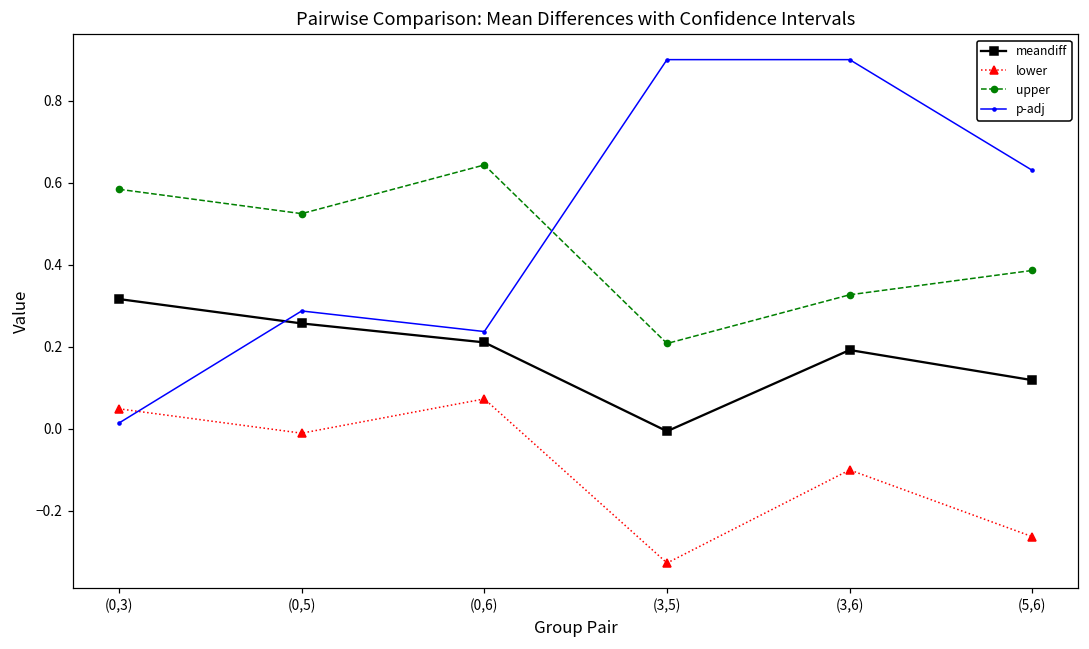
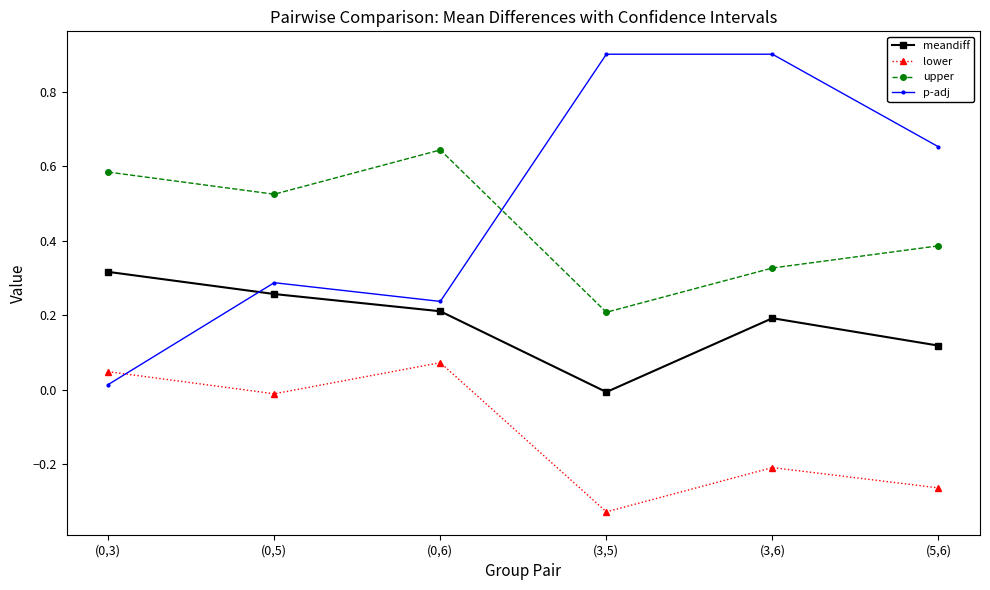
  {
    "meandiff": {
      "(0,3)": 0.32,
      "(0,5)": 0.26,
      "(0,6)": 0.21,
      "(3,5)": -0.01,
      "(3,6)": 0.19,
      "(5,6)": 0.12
    },
    "lower": {
      "(0,3)": 0.05,
      "(0,5)": -0.01,
      "(0,6)": 0.07,
      "(3,5)": -0.33,
-     "(3,6)": -0.10,
+     "(3,6)": -0.21,
      "(5,6)": -0.26
    },
    "upper": {
      "(0,3)": 0.58,
      "(0,5)": 0.52,
      "(0,6)": 0.64,
      "(3,5)": 0.21,
      "(3,6)": 0.33,
      "(5,6)": 0.39
    },
    "p-adj": {
      "(0,3)": 0.01,
      "(0,5)": 0.29,
      "(0,6)": 0.24,
      "(3,5)": 0.90,
      "(3,6)": 0.90,
-     "(5,6)": 0.63
+     "(5,6)": 0.65
    }
  }
